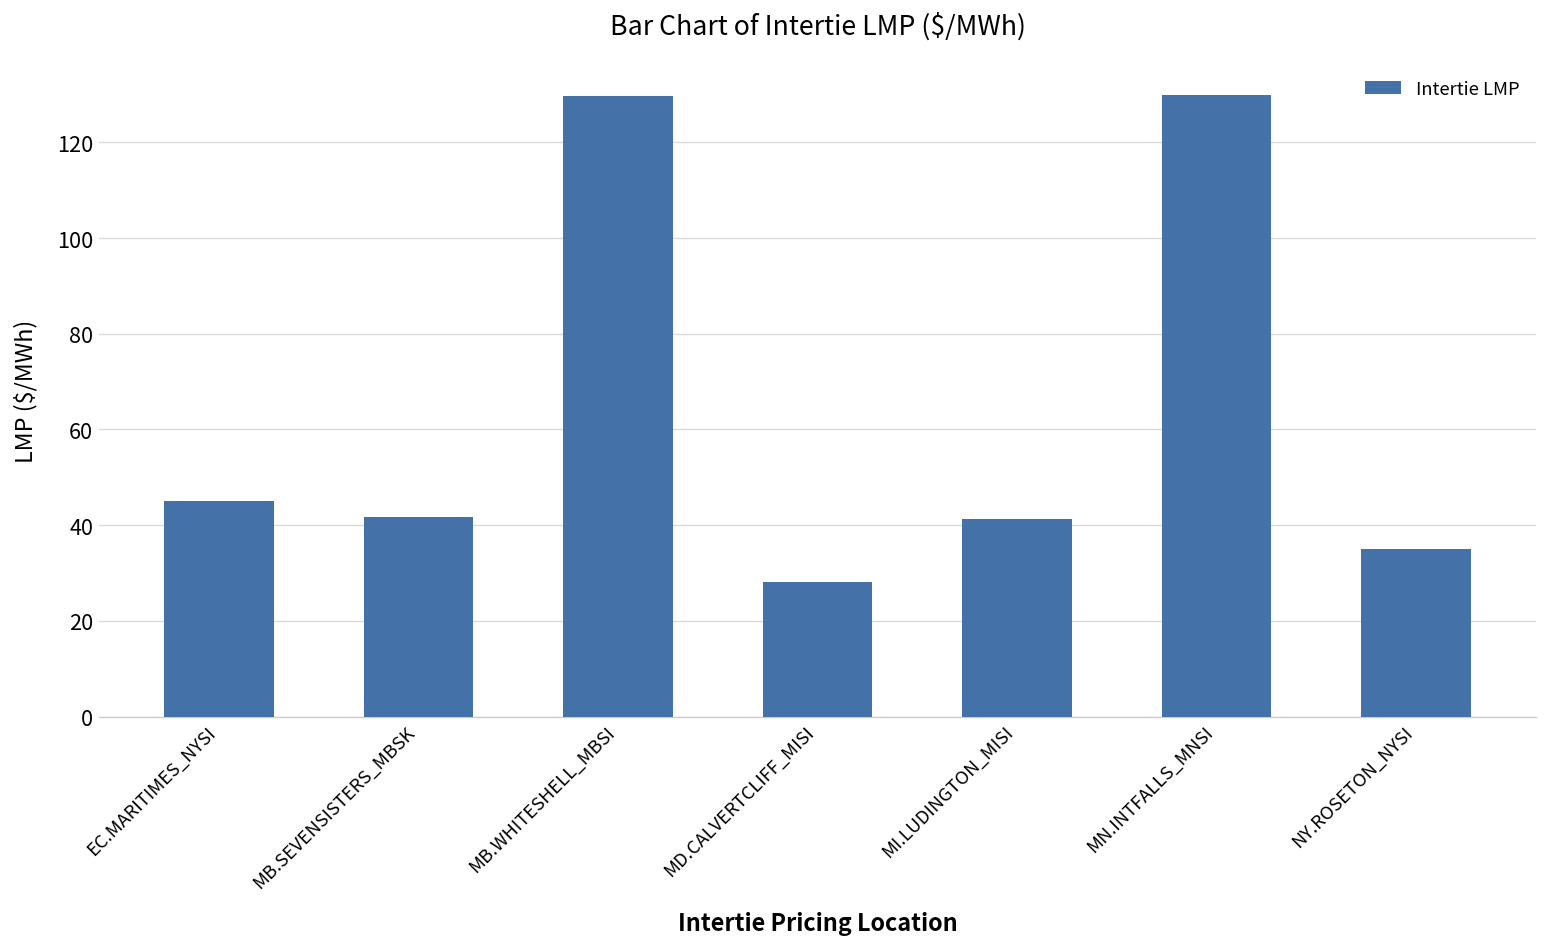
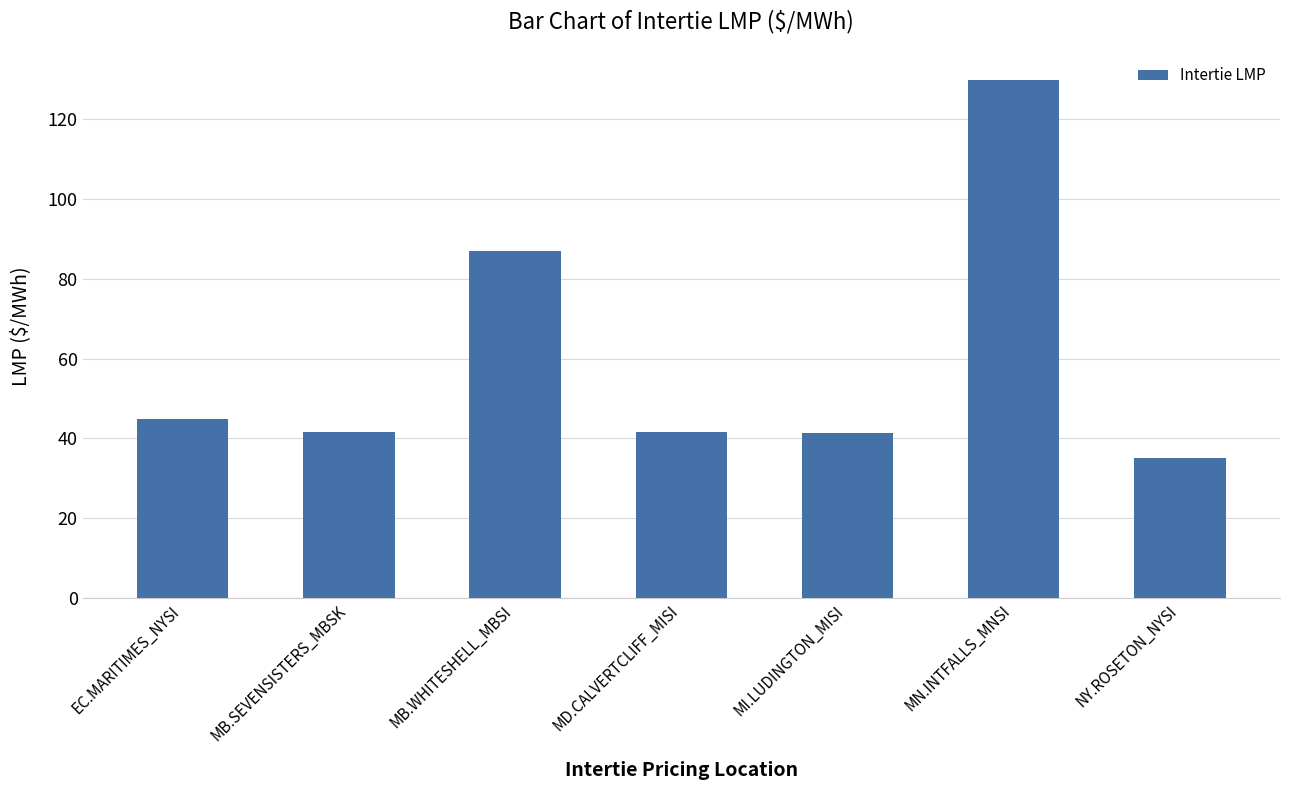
  {
    "EC.MARITIMES_NYSI": 45,
    "MB.SEVENSISTERS_MBSK": 42,
-   "MB.WHITESHELL_MBSI": 130,
-   "MD.CALVERTCLIFF_MISI": 28,
+   "MB.WHITESHELL_MBSI": 87,
+   "MD.CALVERTCLIFF_MISI": 42,
    "MI.LUDINGTON_MISI": 41,
    "MN.INTFALLS_MNSI": 130,
    "NY.ROSETON_NYSI": 35
  }
